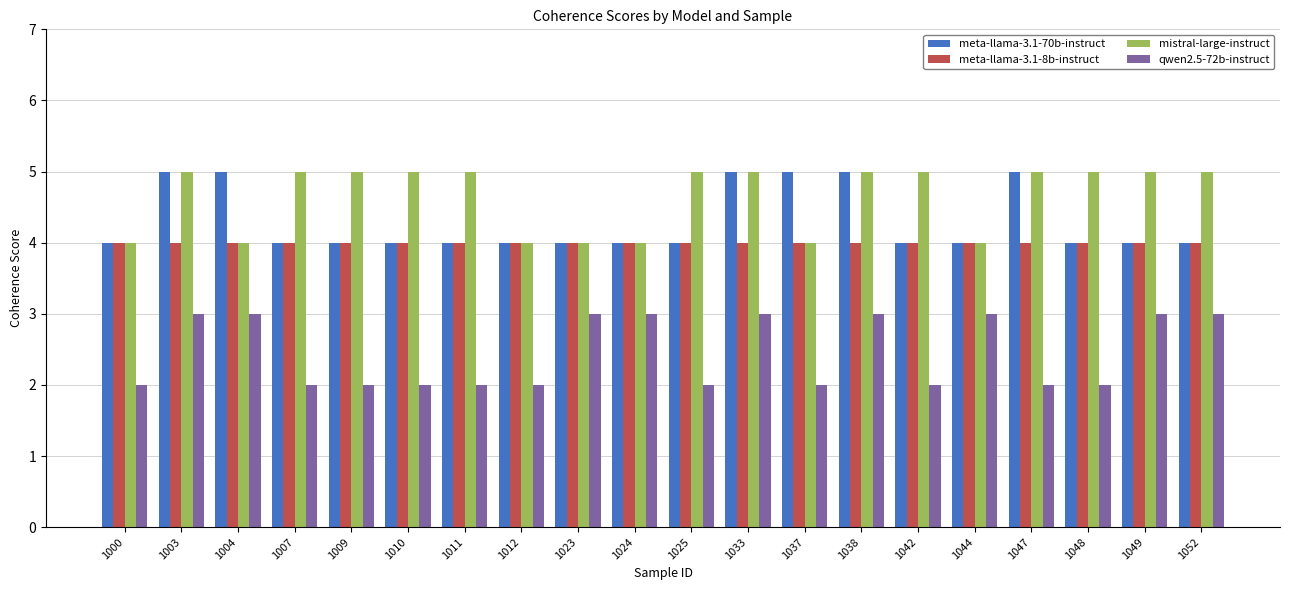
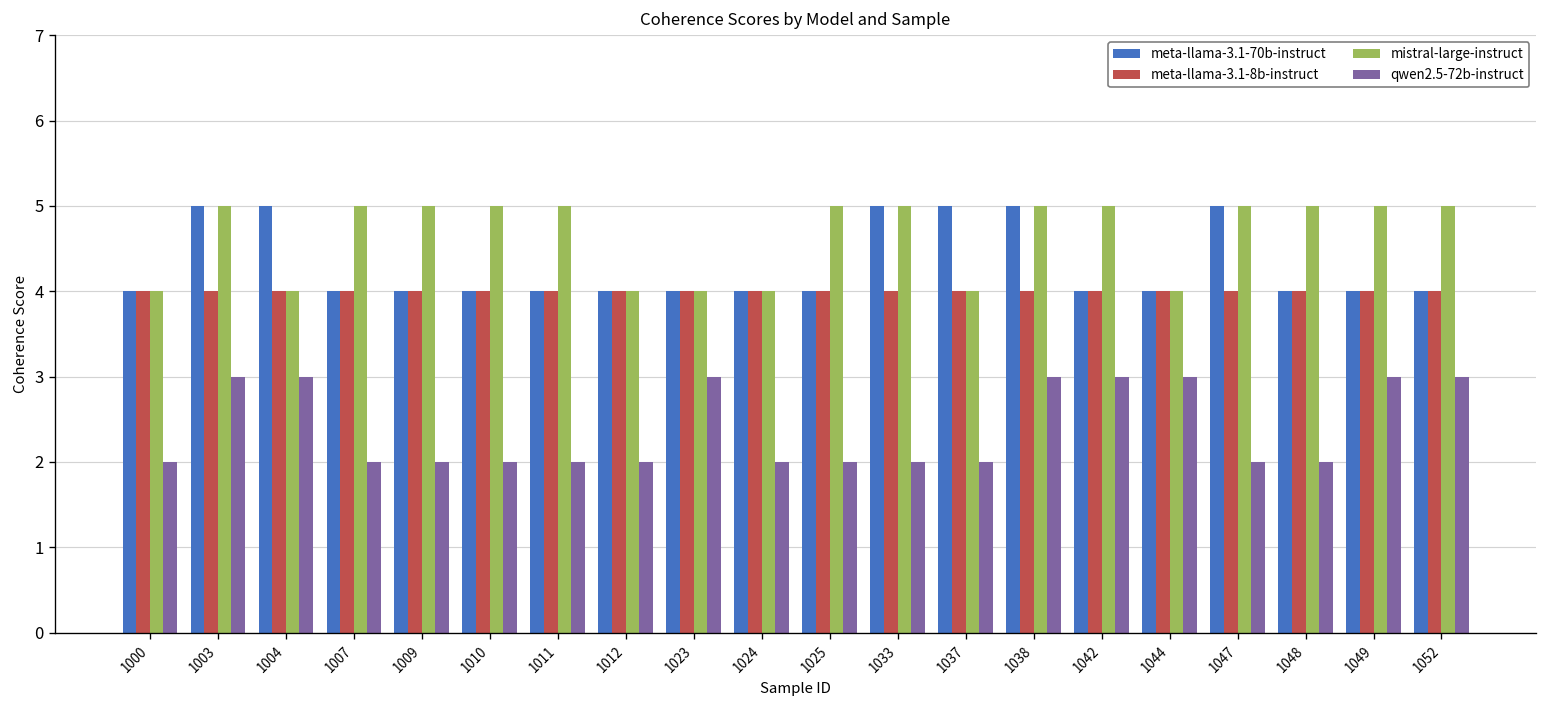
  {
    "meta-llama-3.1-70b-instruct": {
      "1000": 4,
      "1003": 5,
      "1004": 5,
      "1007": 4,
      "1009": 4,
      "1010": 4,
      "1011": 4,
      "1012": 4,
      "1023": 4,
      "1024": 4,
      "1025": 4,
      "1033": 5,
      "1037": 5,
      "1038": 5,
      "1042": 4,
      "1044": 4,
      "1047": 5,
      "1048": 4,
      "1049": 4,
      "1052": 4
    },
    "meta-llama-3.1-8b-instruct": {
      "1000": 4,
      "1003": 4,
      "1004": 4,
      "1007": 4,
      "1009": 4,
      "1010": 4,
      "1011": 4,
      "1012": 4,
      "1023": 4,
      "1024": 4,
      "1025": 4,
      "1033": 4,
      "1037": 4,
      "1038": 4,
      "1042": 4,
      "1044": 4,
      "1047": 4,
      "1048": 4,
      "1049": 4,
      "1052": 4
    },
    "mistral-large-instruct": {
      "1000": 4,
      "1003": 5,
      "1004": 4,
      "1007": 5,
      "1009": 5,
      "1010": 5,
      "1011": 5,
      "1012": 4,
      "1023": 4,
      "1024": 4,
      "1025": 5,
      "1033": 5,
      "1037": 4,
      "1038": 5,
      "1042": 5,
      "1044": 4,
      "1047": 5,
      "1048": 5,
      "1049": 5,
      "1052": 5
    },
    "qwen2.5-72b-instruct": {
      "1000": 2,
      "1003": 3,
      "1004": 3,
      "1007": 2,
      "1009": 2,
      "1010": 2,
      "1011": 2,
      "1012": 2,
      "1023": 3,
-     "1024": 3,
+     "1024": 2,
      "1025": 2,
-     "1033": 3,
+     "1033": 2,
      "1037": 2,
      "1038": 3,
-     "1042": 2,
+     "1042": 3,
      "1044": 3,
      "1047": 2,
      "1048": 2,
      "1049": 3,
      "1052": 3
    }
  }
